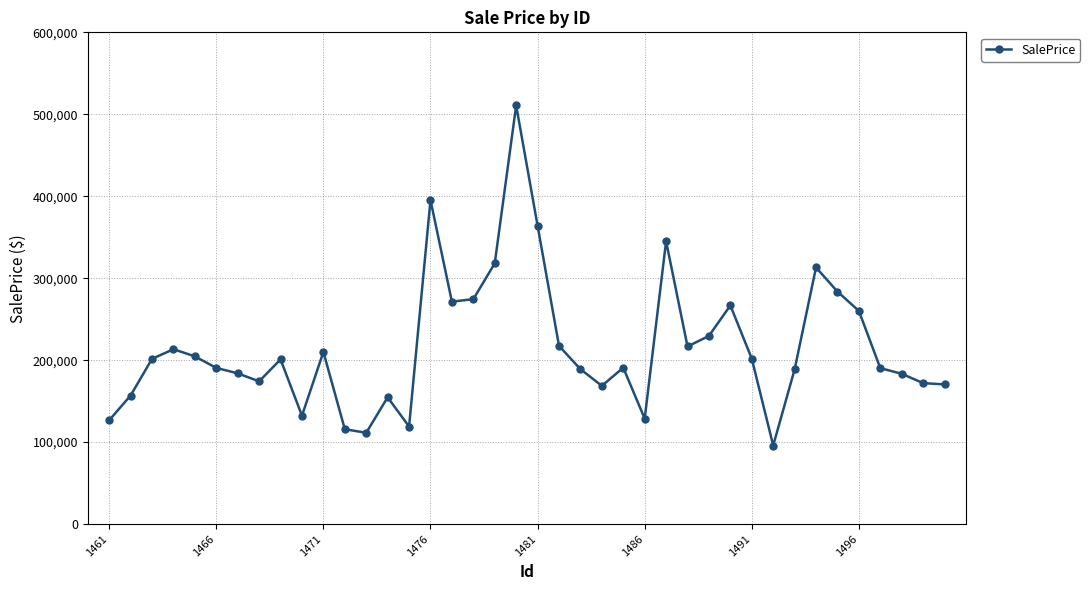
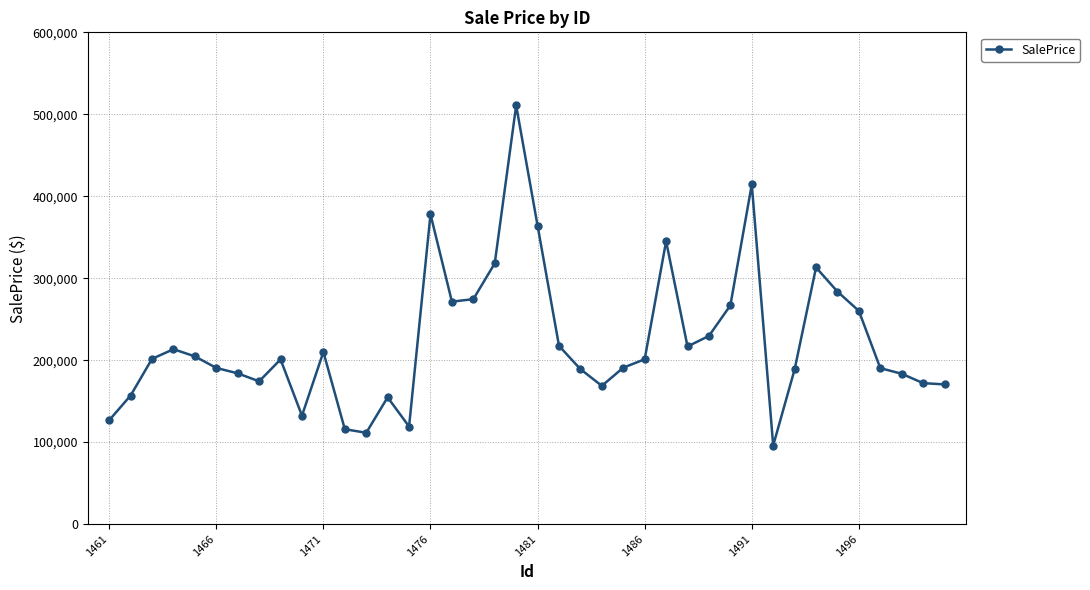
  {
    "1461": "130,000",
    "1466": "190,000",
    "1471": "210,000",
-   "1476": "400,000",
+   "1476": "380,000",
    "1481": "360,000",
-   "1486": "130,000",
-   "1491": "200,000",
+   "1486": "200,000",
+   "1491": "410,000",
    "1496": "260,000"
  }
